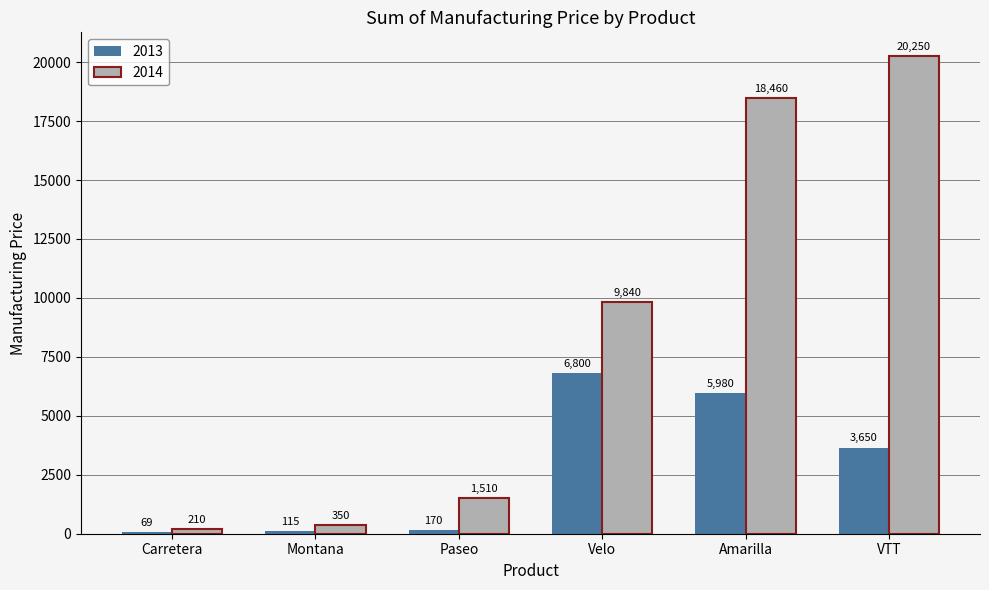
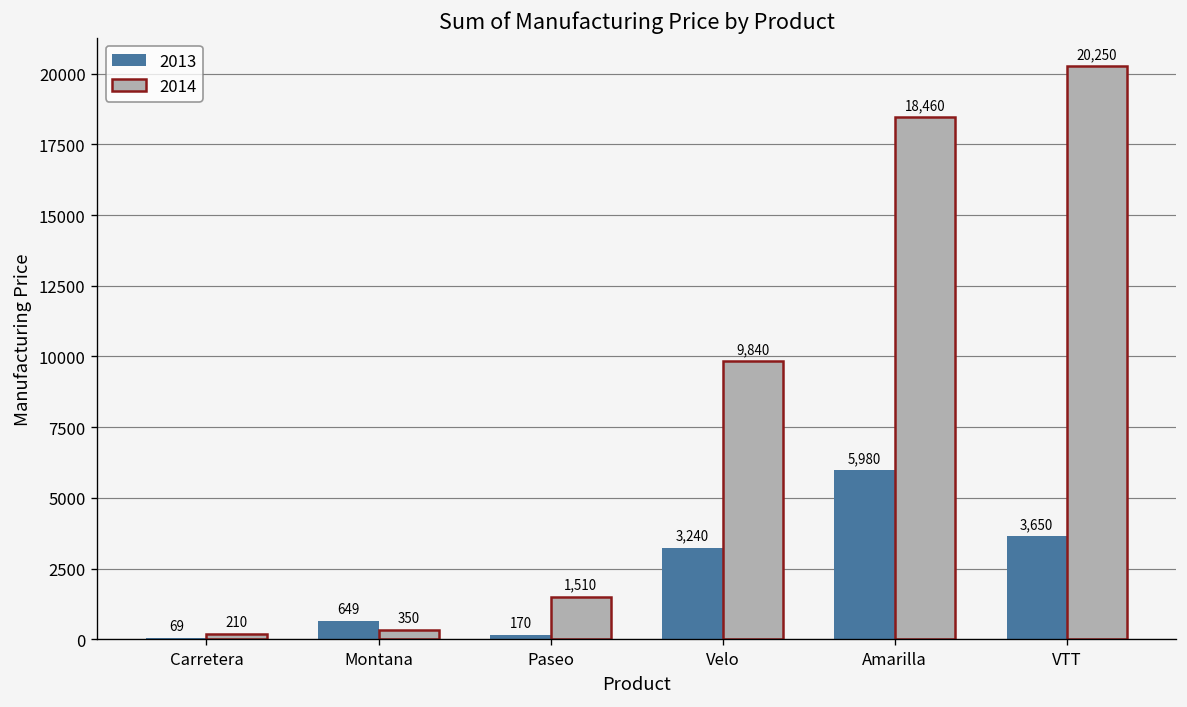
  {
    "2013": {
      "Carretera": "69",
-     "Montana": "115",
+     "Montana": "649",
      "Paseo": "170",
-     "Velo": "6,800",
+     "Velo": "3,240",
      "Amarilla": "5,980",
      "VTT": "3,650"
    },
    "2014": {
      "Carretera": "210",
      "Montana": "350",
      "Paseo": "1,510",
      "Velo": "9,840",
      "Amarilla": "18,460",
      "VTT": "20,250"
    }
  }
